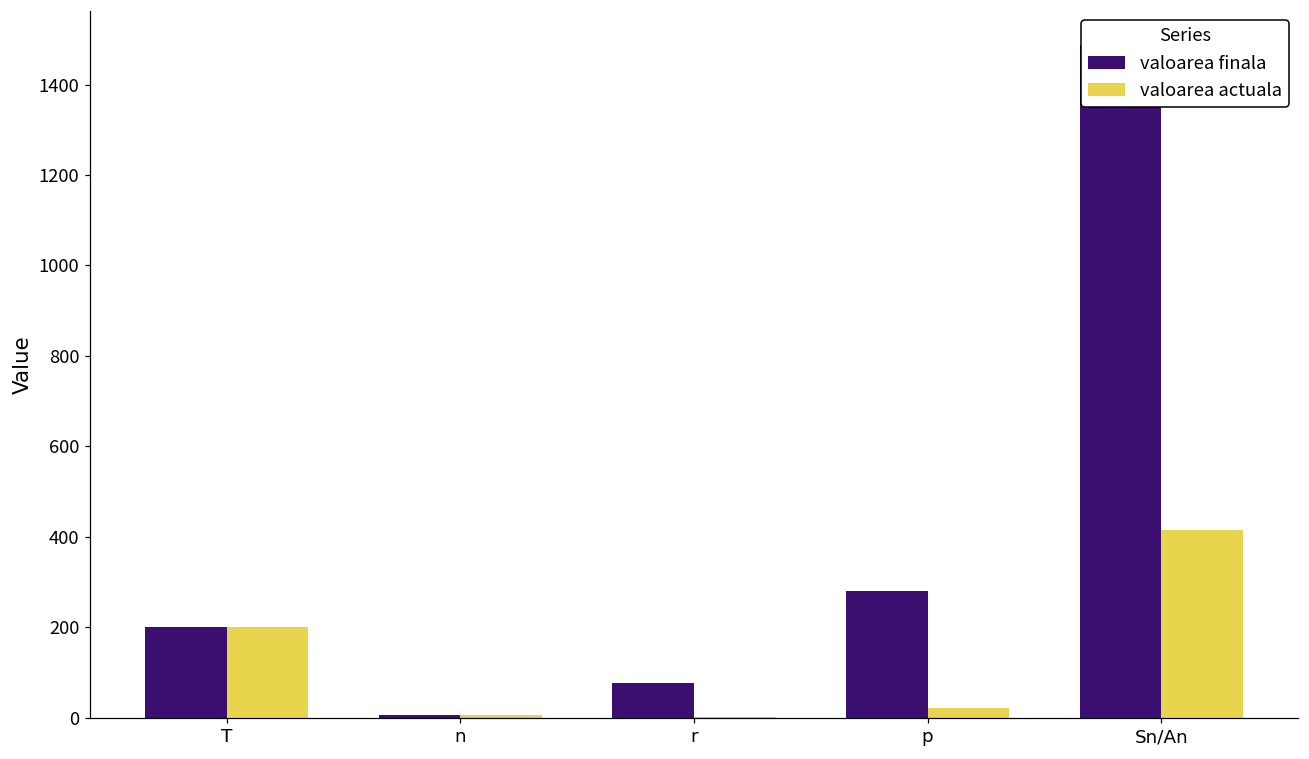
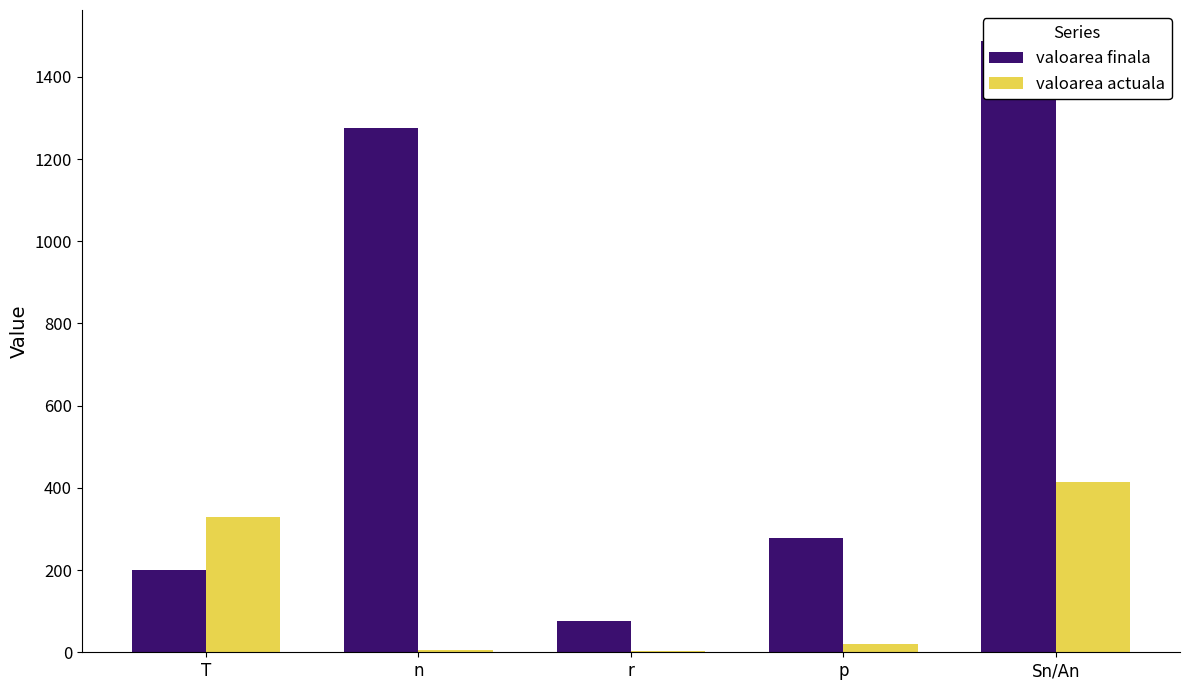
  {
    "valoarea finala": {
      "T": 200,
-     "n": 10,
+     "n": 1280,
      "r": 80,
      "p": 280
    },
    "valoarea actuala": {
-     "T": 200,
+     "T": 330,
      "p": 20,
      "Sn/An": 420
    }
  }
